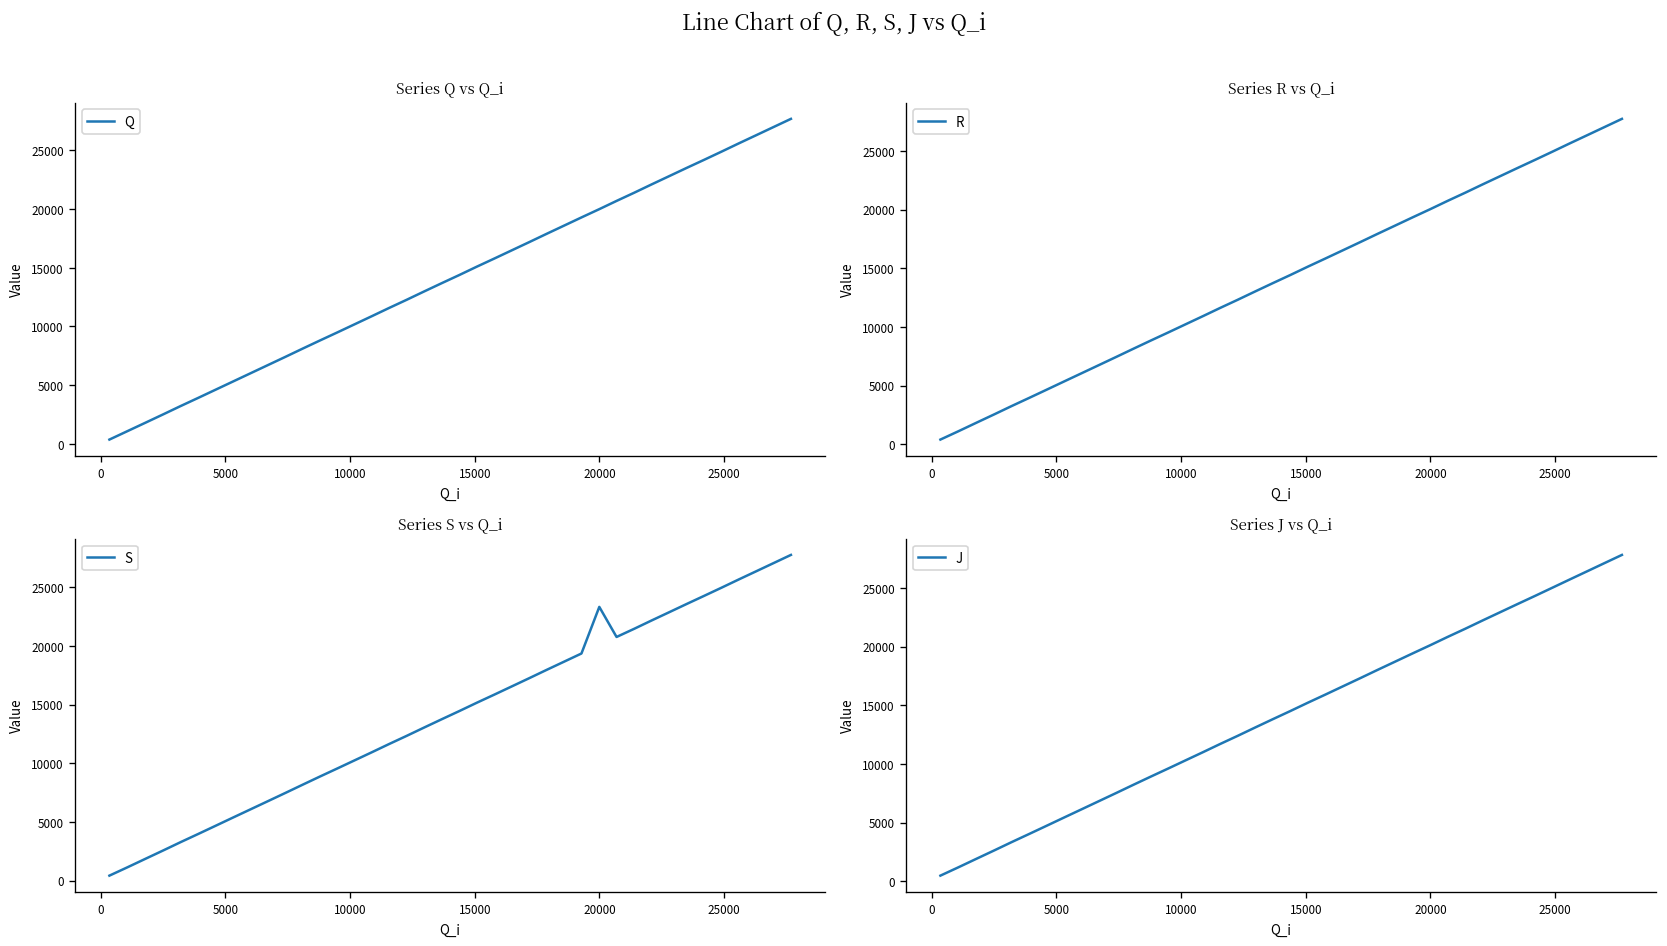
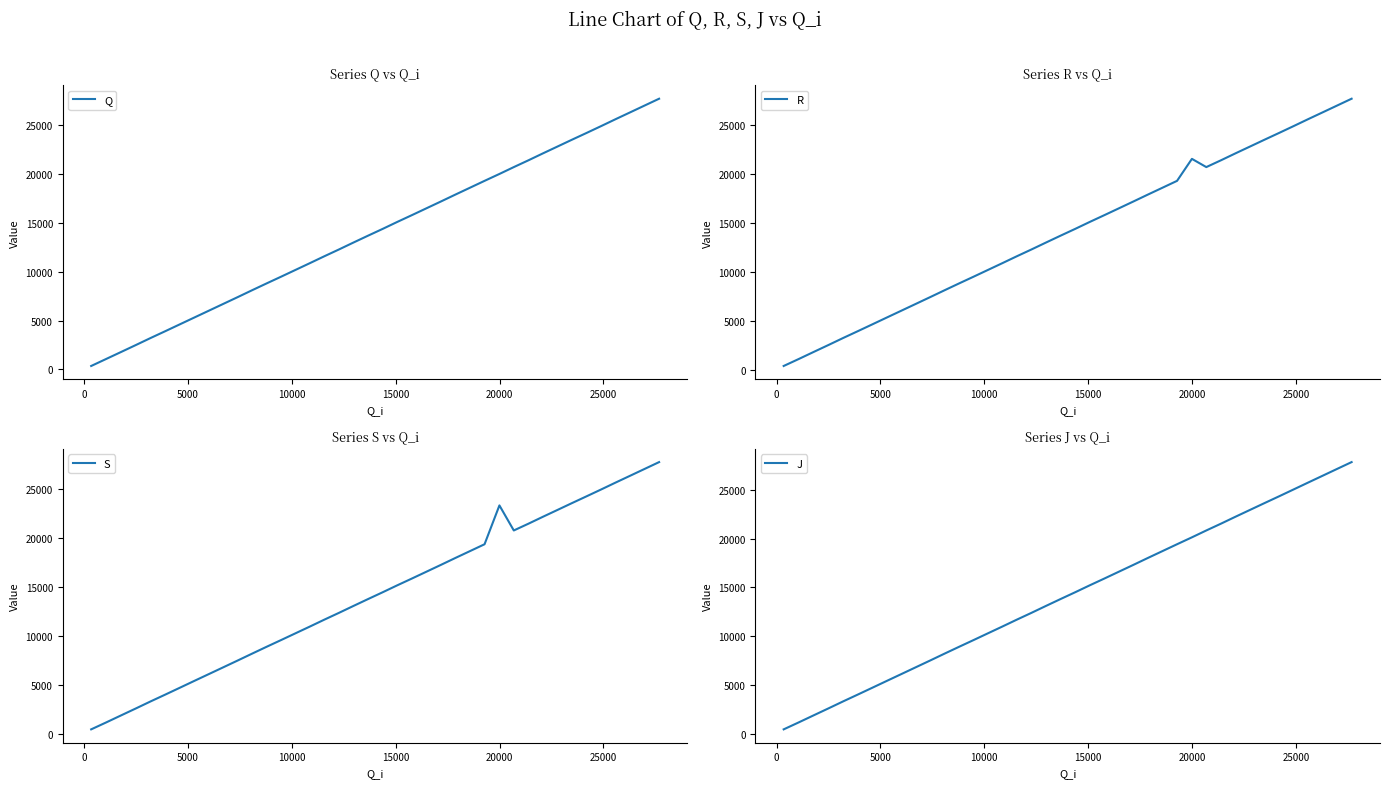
  {
    "Series Q vs Q_i": {
      "20000": 20000
    },
    "Series R vs Q_i": {
-     "20000": 20000
+     "20000": 22000
    },
    "Series S vs Q_i": {
      "20000": 23000
    },
    "Series J vs Q_i": {
      "20000": 20000
    }
  }
